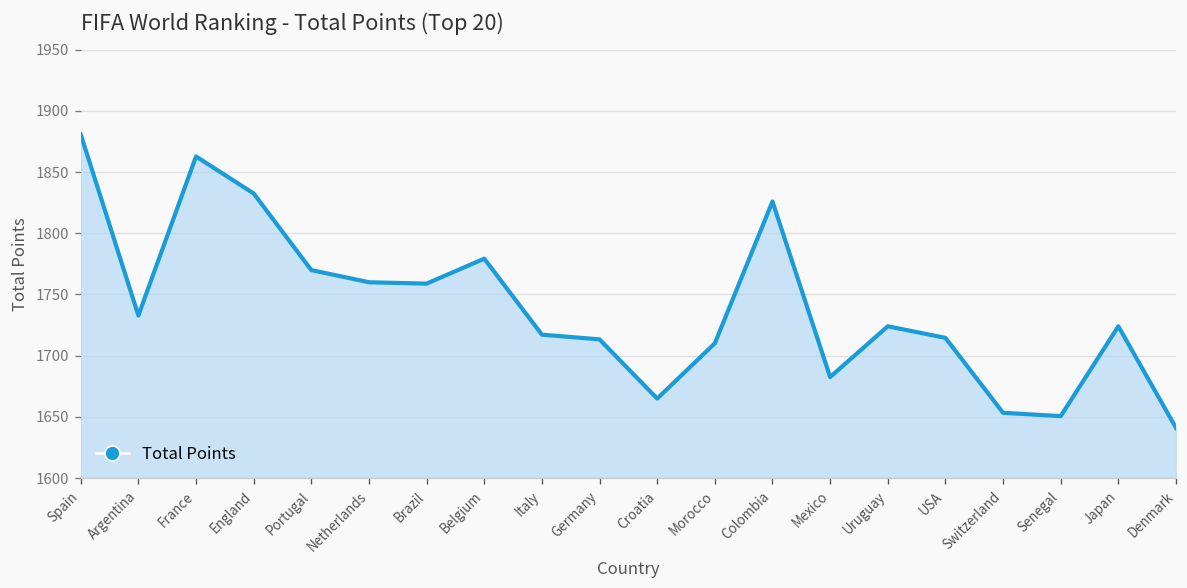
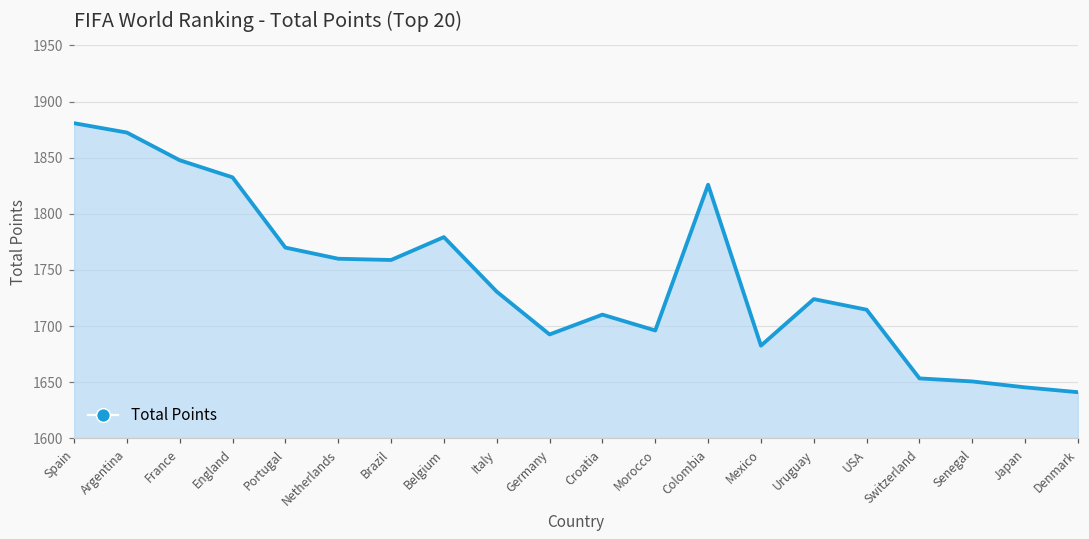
  {
    "Spain": 1881,
-   "Argentina": 1733,
-   "France": 1863,
+   "Argentina": 1872,
+   "France": 1848,
    "England": 1833,
    "Portugal": 1770,
    "Netherlands": 1760,
    "Brazil": 1759,
    "Belgium": 1779,
-   "Italy": 1717,
-   "Germany": 1713,
-   "Croatia": 1665,
-   "Morocco": 1710,
+   "Italy": 1731,
+   "Germany": 1693,
+   "Croatia": 1710,
+   "Morocco": 1696,
    "Colombia": 1826,
    "Mexico": 1683,
    "Uruguay": 1724,
    "USA": 1715,
    "Switzerland": 1653,
    "Senegal": 1651,
-   "Japan": 1724,
+   "Japan": 1645,
    "Denmark": 1641
  }
